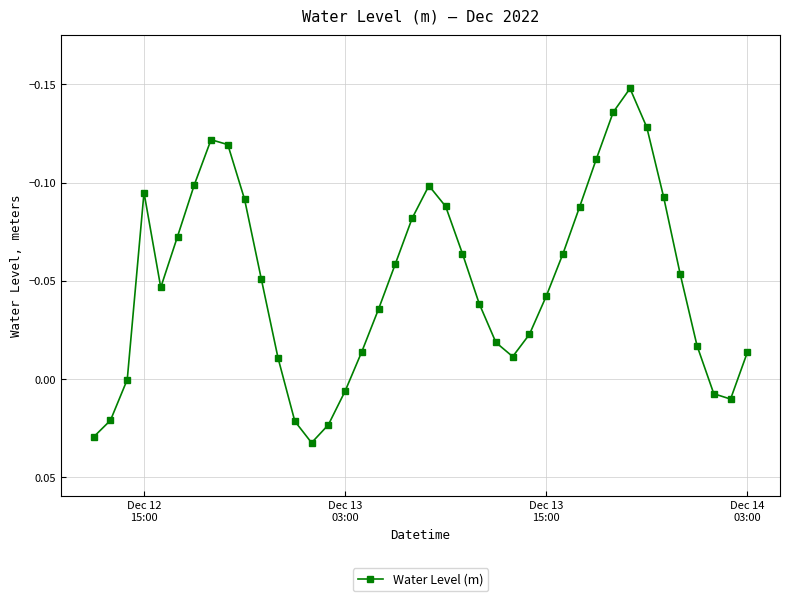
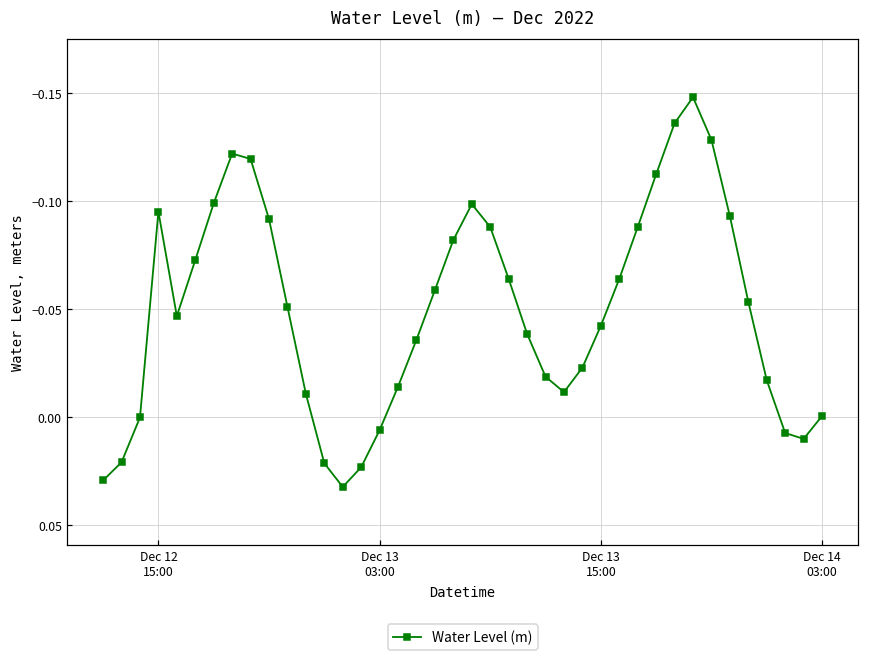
  {
    "Dec 12 15:00": -0.095,
    "Dec 13 03:00": 0.006,
    "Dec 13 15:00": -0.042,
-   "Dec 14 03:00": -0.014
+   "Dec 14 03:00": 0.000
  }
